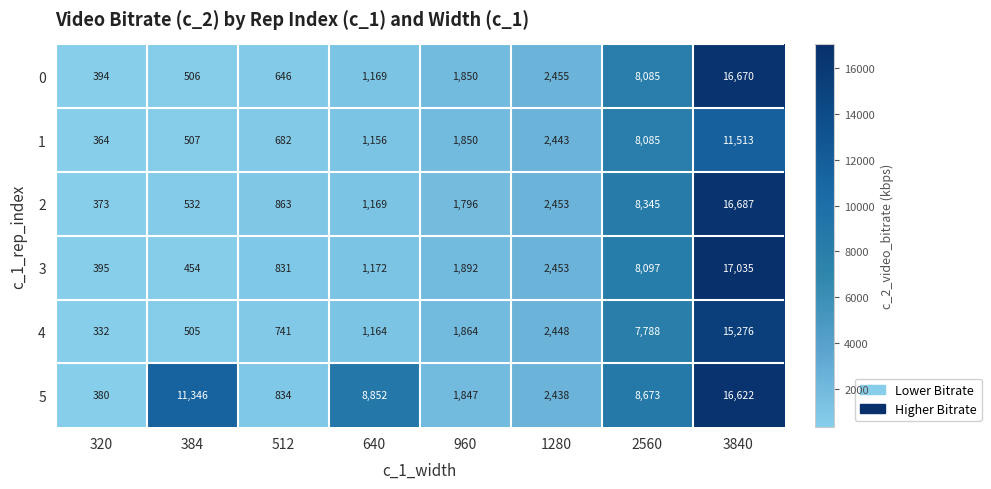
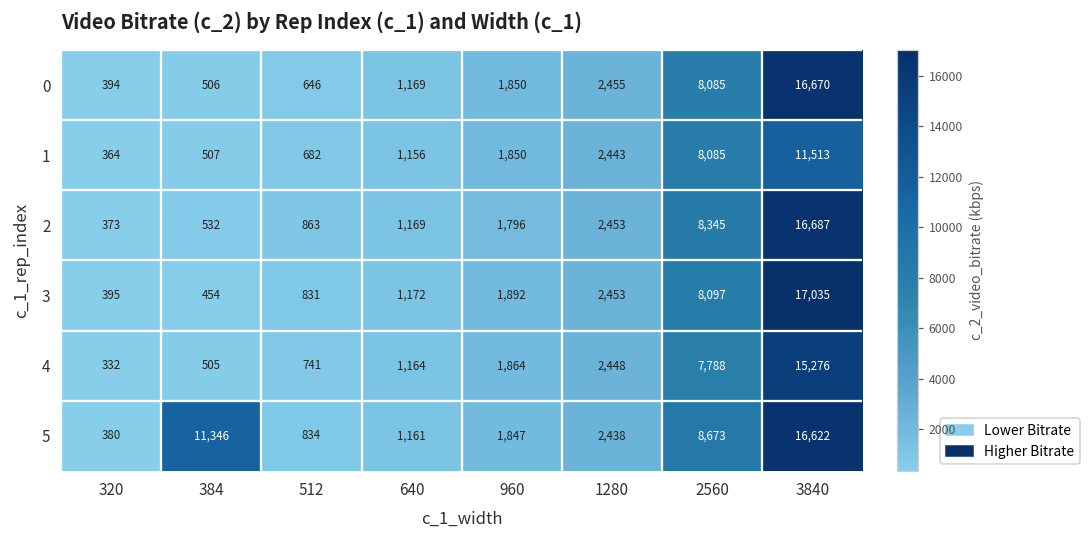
  {
    "0": {
      "320": "394",
      "384": "506",
      "512": "646",
      "640": "1,169",
      "960": "1,850",
      "1280": "2,455",
      "2560": "8,085",
      "3840": "16,670"
    },
    "1": {
      "320": "364",
      "384": "507",
      "512": "682",
      "640": "1,156",
      "960": "1,850",
      "1280": "2,443",
      "2560": "8,085",
      "3840": "11,513"
    },
    "2": {
      "320": "373",
      "384": "532",
      "512": "863",
      "640": "1,169",
      "960": "1,796",
      "1280": "2,453",
      "2560": "8,345",
      "3840": "16,687"
    },
    "3": {
      "320": "395",
      "384": "454",
      "512": "831",
      "640": "1,172",
      "960": "1,892",
      "1280": "2,453",
      "2560": "8,097",
      "3840": "17,035"
    },
    "4": {
      "320": "332",
      "384": "505",
      "512": "741",
      "640": "1,164",
      "960": "1,864",
      "1280": "2,448",
      "2560": "7,788",
      "3840": "15,276"
    },
    "5": {
      "320": "380",
      "384": "11,346",
      "512": "834",
-     "640": "8,852",
+     "640": "1,161",
      "960": "1,847",
      "1280": "2,438",
      "2560": "8,673",
      "3840": "16,622"
    }
  }
